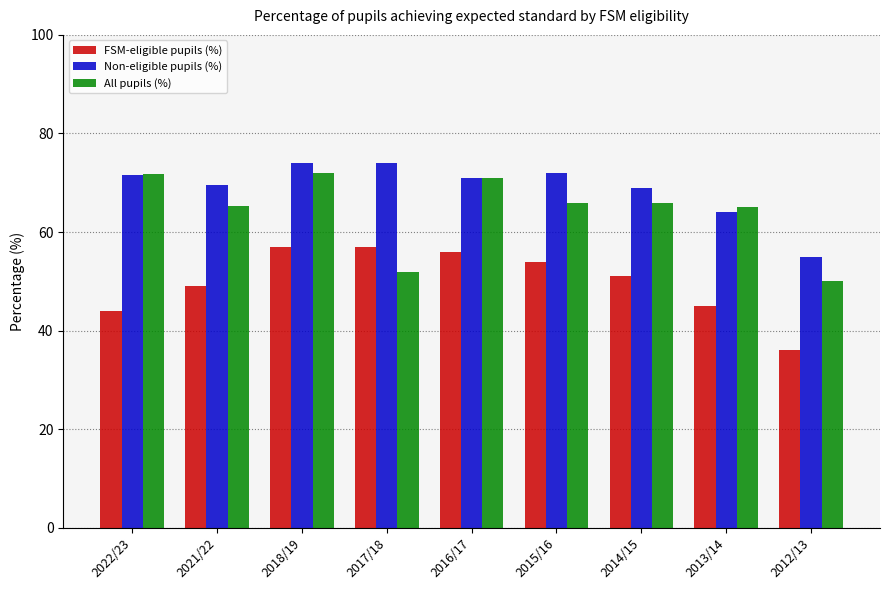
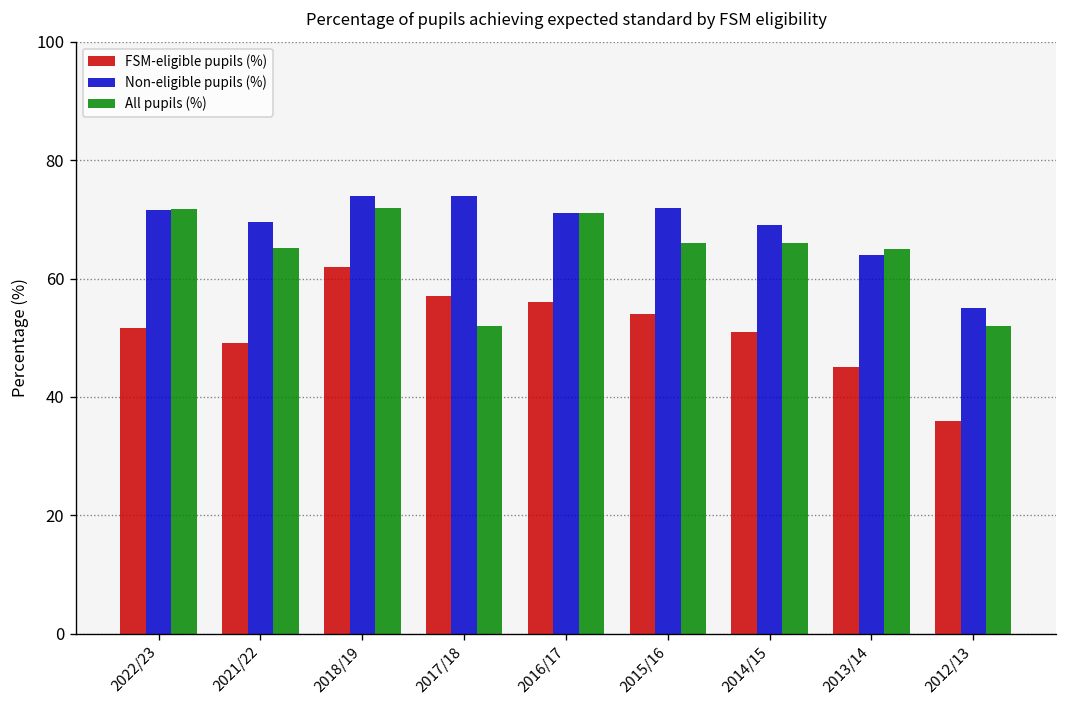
  {
    "FSM-eligible pupils (%)": {
-     "2022/23": 44,
+     "2022/23": 52,
      "2021/22": 49,
-     "2018/19": 57,
+     "2018/19": 62,
      "2017/18": 57,
      "2016/17": 56,
      "2015/16": 54,
      "2014/15": 51,
      "2013/14": 45,
      "2012/13": 36
    },
    "Non-eligible pupils (%)": {
      "2022/23": 72,
      "2021/22": 70,
      "2018/19": 74,
      "2017/18": 74,
      "2016/17": 71,
      "2015/16": 72,
      "2014/15": 69,
      "2013/14": 64,
      "2012/13": 55
    },
    "All pupils (%)": {
      "2022/23": 72,
      "2021/22": 65,
      "2018/19": 72,
      "2017/18": 52,
      "2016/17": 71,
      "2015/16": 66,
      "2014/15": 66,
      "2013/14": 65,
-     "2012/13": 50
+     "2012/13": 52
    }
  }
